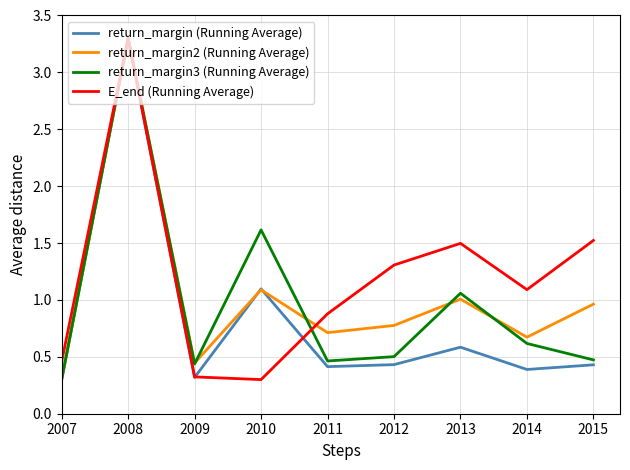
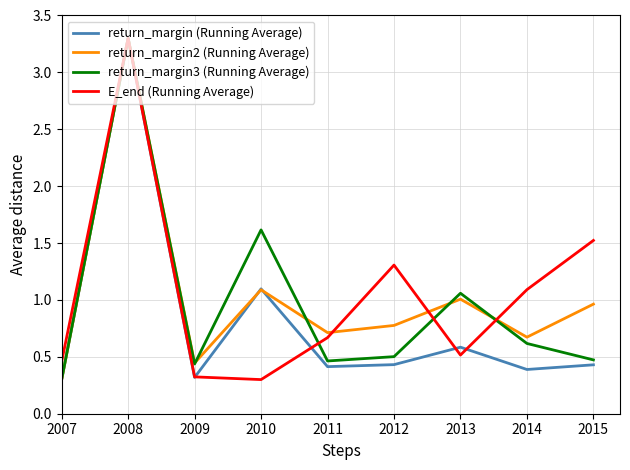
  {
    "return_margin (Running Average)": {
      "2011": 0.41,
      "2012": 0.43,
      "2013": 0.58,
      "2014": 0.39,
      "2015": 0.43
    },
    "return_margin2 (Running Average)": {
      "2011": 0.71,
      "2012": 0.78,
      "2013": 1.01,
      "2014": 0.67,
      "2015": 0.96
    },
    "return_margin3 (Running Average)": {
      "2010": 1.62,
      "2011": 0.46,
      "2012": 0.50,
      "2013": 1.06,
      "2014": 0.62,
      "2015": 0.47
    },
    "E_end (Running Average)": {
      "2007": 0.46,
      "2010": 0.30,
-     "2011": 0.88,
+     "2011": 0.67,
      "2012": 1.31,
-     "2013": 1.50,
+     "2013": 0.52,
      "2014": 1.09,
      "2015": 1.52
    }
  }
